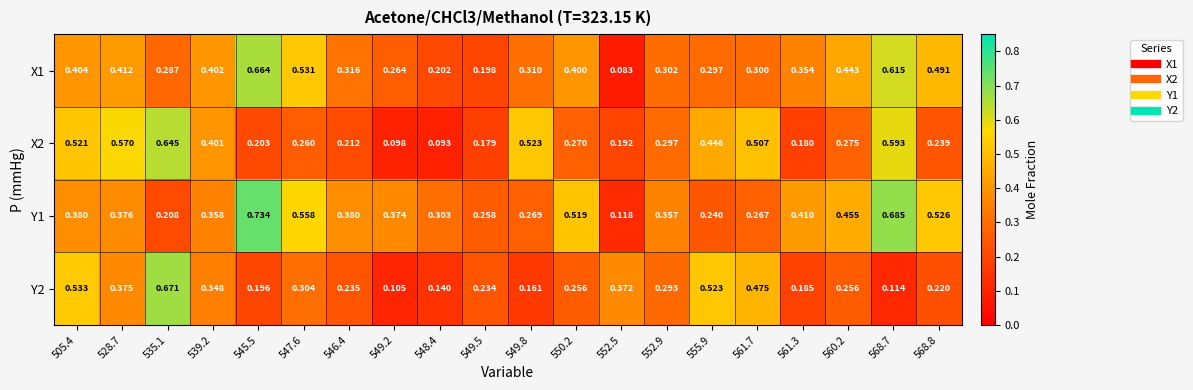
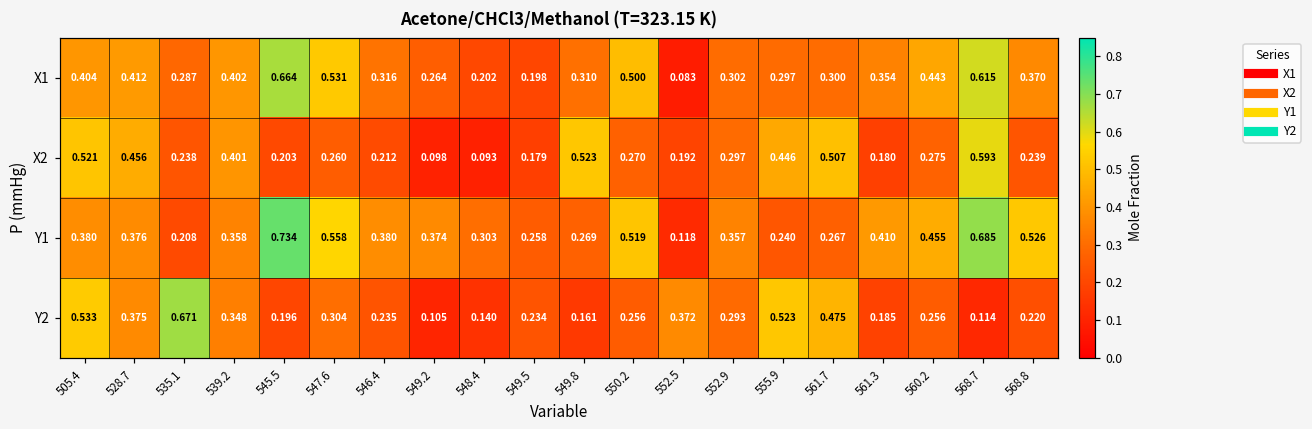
  {
    "X1": {
      "505.4": 0.404,
      "528.7": 0.412,
      "535.1": 0.287,
      "539.2": 0.402,
      "545.5": 0.664,
      "547.6": 0.531,
      "546.4": 0.316,
      "549.2": 0.264,
      "548.4": 0.202,
      "549.5": 0.198,
      "549.8": 0.310,
-     "550.2": 0.400,
+     "550.2": 0.500,
      "552.5": 0.083,
      "552.9": 0.302,
      "555.9": 0.297,
      "561.7": 0.300,
      "561.3": 0.354,
      "560.2": 0.443,
      "568.7": 0.615,
-     "568.8": 0.491
+     "568.8": 0.370
    },
    "X2": {
      "505.4": 0.521,
-     "528.7": 0.570,
-     "535.1": 0.645,
+     "528.7": 0.456,
+     "535.1": 0.238,
      "539.2": 0.401,
      "545.5": 0.203,
      "547.6": 0.260,
      "546.4": 0.212,
      "549.2": 0.098,
      "548.4": 0.093,
      "549.5": 0.179,
      "549.8": 0.523,
      "550.2": 0.270,
      "552.5": 0.192,
      "552.9": 0.297,
      "555.9": 0.446,
      "561.7": 0.507,
      "561.3": 0.180,
      "560.2": 0.275,
      "568.7": 0.593,
      "568.8": 0.239
    },
    "Y1": {
      "505.4": 0.380,
      "528.7": 0.376,
      "535.1": 0.208,
      "539.2": 0.358,
      "545.5": 0.734,
      "547.6": 0.558,
      "546.4": 0.380,
      "549.2": 0.374,
      "548.4": 0.303,
      "549.5": 0.258,
      "549.8": 0.269,
      "550.2": 0.519,
      "552.5": 0.118,
      "552.9": 0.357,
      "555.9": 0.240,
      "561.7": 0.267,
      "561.3": 0.410,
      "560.2": 0.455,
      "568.7": 0.685,
      "568.8": 0.526
    },
    "Y2": {
      "505.4": 0.533,
      "528.7": 0.375,
      "535.1": 0.671,
      "539.2": 0.348,
      "545.5": 0.196,
      "547.6": 0.304,
      "546.4": 0.235,
      "549.2": 0.105,
      "548.4": 0.140,
      "549.5": 0.234,
      "549.8": 0.161,
      "550.2": 0.256,
      "552.5": 0.372,
      "552.9": 0.293,
      "555.9": 0.523,
      "561.7": 0.475,
      "561.3": 0.185,
      "560.2": 0.256,
      "568.7": 0.114,
      "568.8": 0.220
    }
  }
